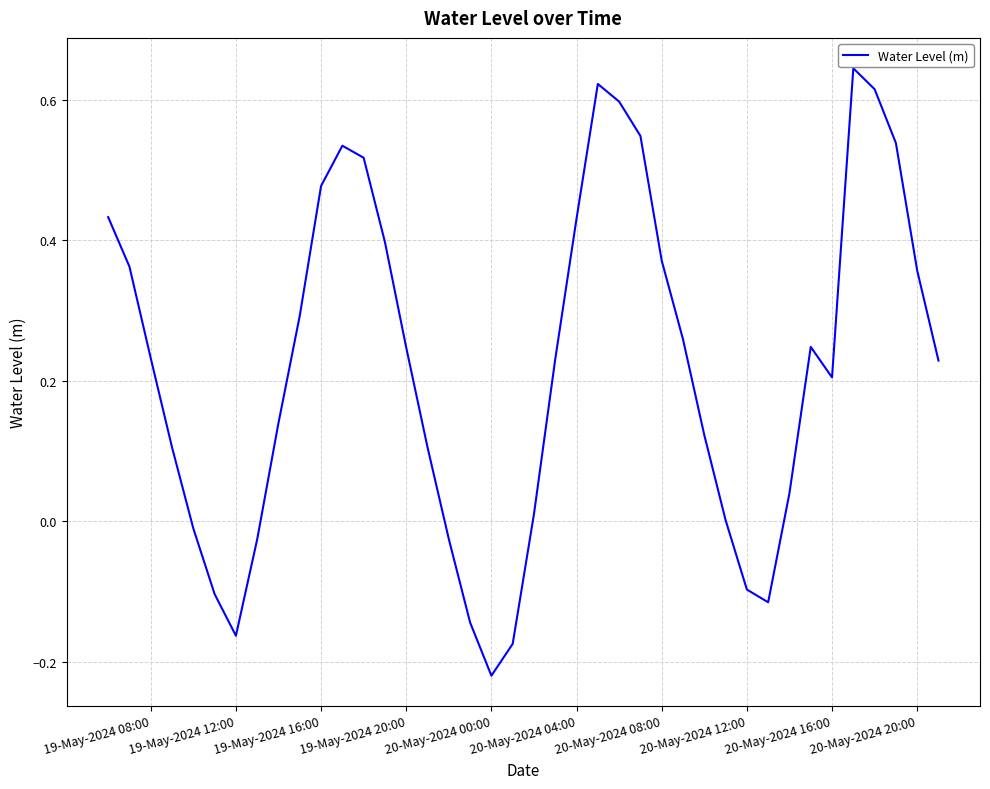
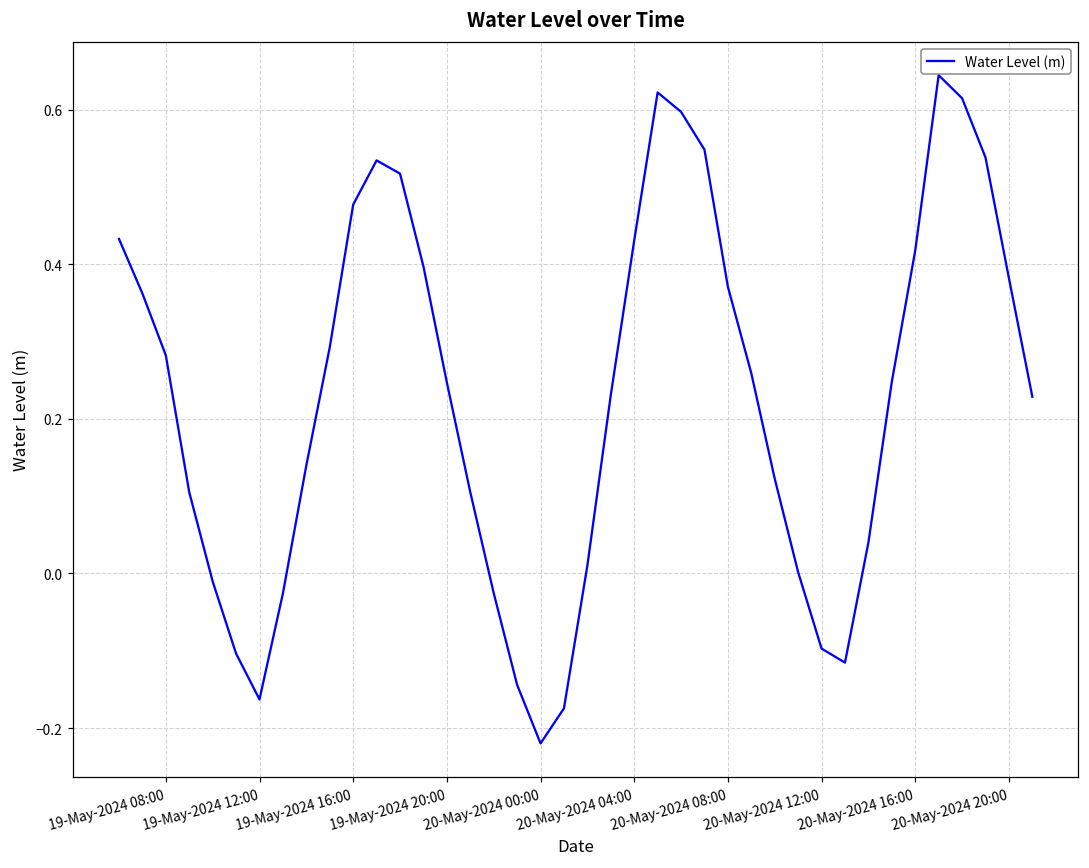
  {
-   "19-May-2024 08:00": 0.23,
+   "19-May-2024 08:00": 0.28,
    "19-May-2024 12:00": -0.16,
    "19-May-2024 16:00": 0.48,
    "19-May-2024 20:00": 0.25,
    "20-May-2024 00:00": -0.22,
    "20-May-2024 04:00": 0.43,
    "20-May-2024 08:00": 0.37,
    "20-May-2024 12:00": -0.10,
-   "20-May-2024 16:00": 0.20,
-   "20-May-2024 20:00": 0.36
+   "20-May-2024 16:00": 0.42,
+   "20-May-2024 20:00": 0.38
  }
